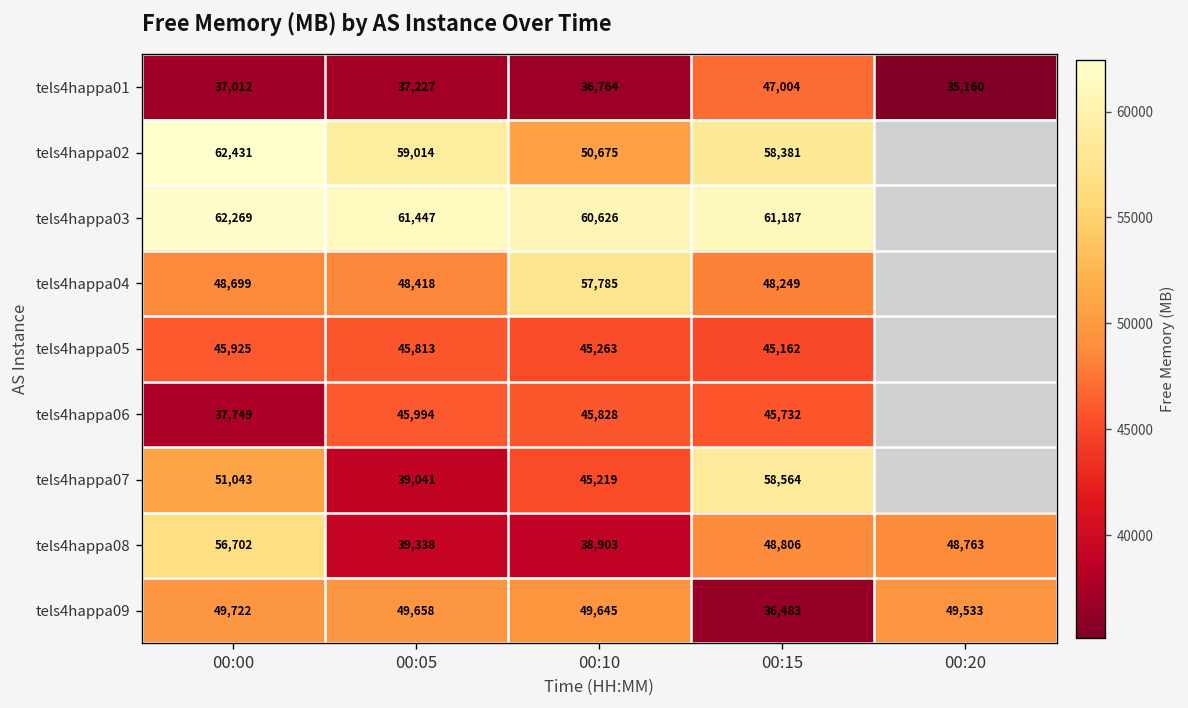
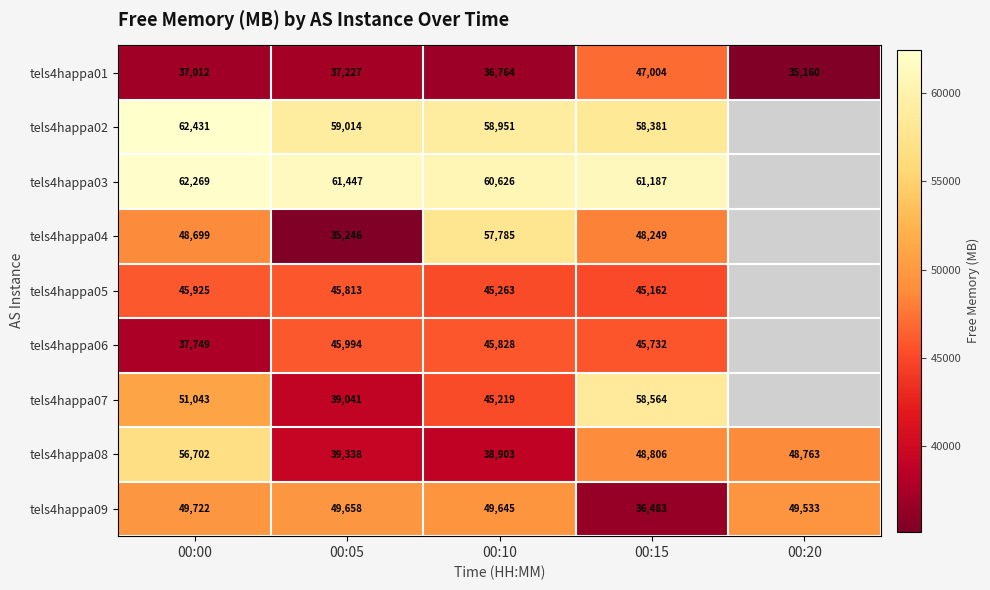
  {
    "tels4happa01": {
      "00:00": "37,012",
      "00:05": "37,227",
      "00:10": "36,764",
      "00:15": "47,004",
      "00:20": "35,160"
    },
    "tels4happa02": {
      "00:00": "62,431",
      "00:05": "59,014",
-     "00:10": "50,675",
+     "00:10": "58,951",
      "00:15": "58,381"
    },
    "tels4happa03": {
      "00:00": "62,269",
      "00:05": "61,447",
      "00:10": "60,626",
      "00:15": "61,187"
    },
    "tels4happa04": {
      "00:00": "48,699",
-     "00:05": "48,418",
+     "00:05": "35,246",
      "00:10": "57,785",
      "00:15": "48,249"
    },
    "tels4happa05": {
      "00:00": "45,925",
      "00:05": "45,813",
      "00:10": "45,263",
      "00:15": "45,162"
    },
    "tels4happa06": {
      "00:00": "37,749",
      "00:05": "45,994",
      "00:10": "45,828",
      "00:15": "45,732"
    },
    "tels4happa07": {
      "00:00": "51,043",
      "00:05": "39,041",
      "00:10": "45,219",
      "00:15": "58,564"
    },
    "tels4happa08": {
      "00:00": "56,702",
      "00:05": "39,338",
      "00:10": "38,903",
      "00:15": "48,806",
      "00:20": "48,763"
    },
    "tels4happa09": {
      "00:00": "49,722",
      "00:05": "49,658",
      "00:10": "49,645",
      "00:15": "36,483",
      "00:20": "49,533"
    }
  }
